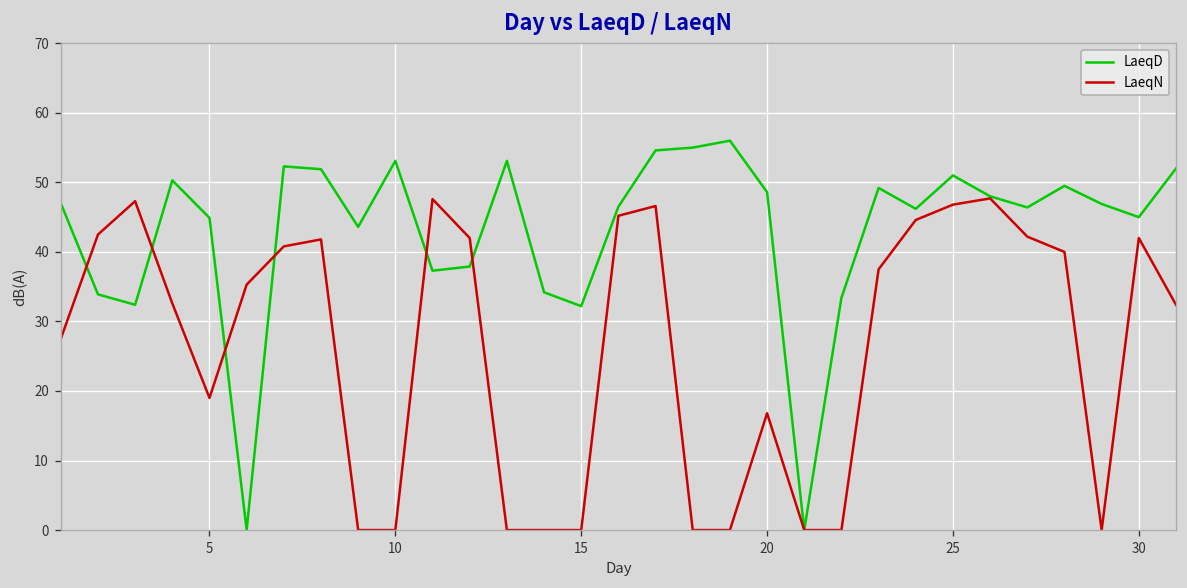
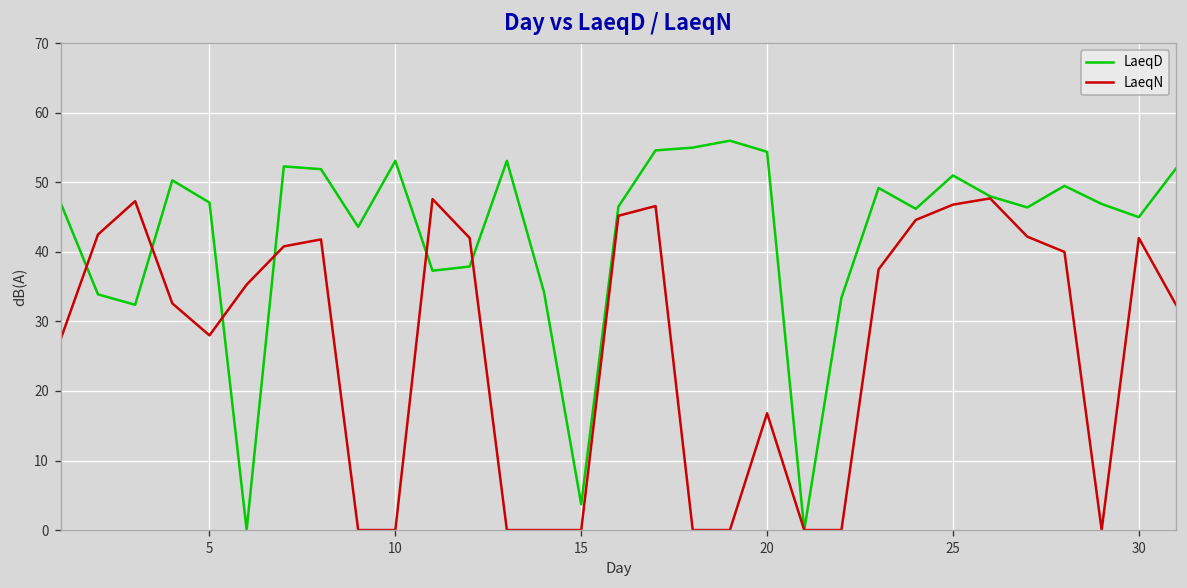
  {
    "LaeqD": {
-     "5": 45,
+     "5": 47,
      "10": 53,
-     "15": 32,
-     "20": 49,
+     "15": 4,
+     "20": 54,
      "25": 51,
      "30": 45
    },
    "LaeqN": {
-     "5": 19,
+     "5": 28,
      "10": 0,
      "15": 0,
      "20": 17,
      "25": 47,
      "30": 42
    }
  }
